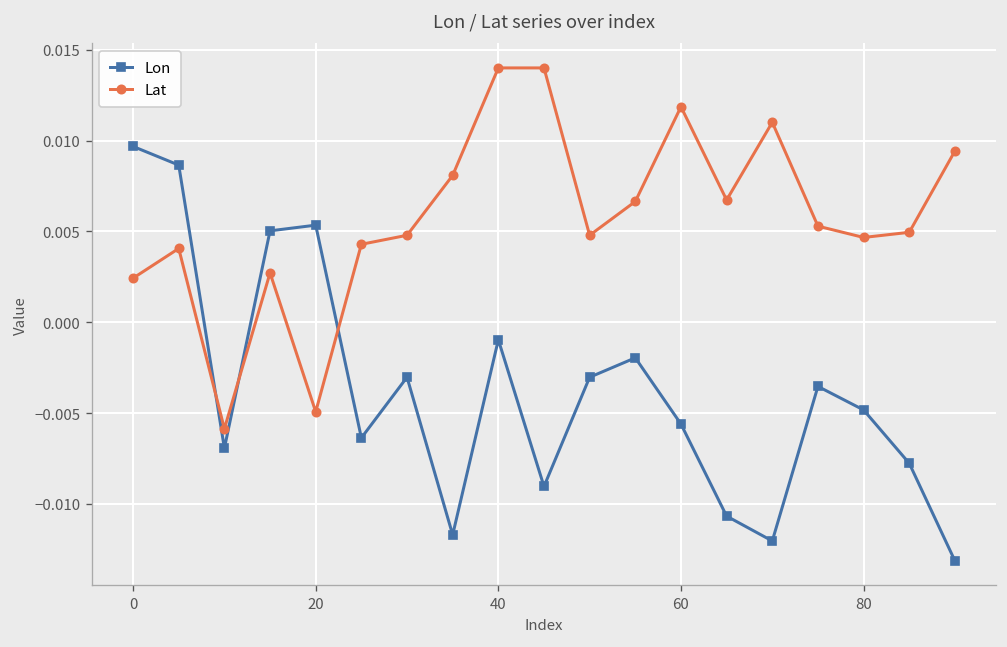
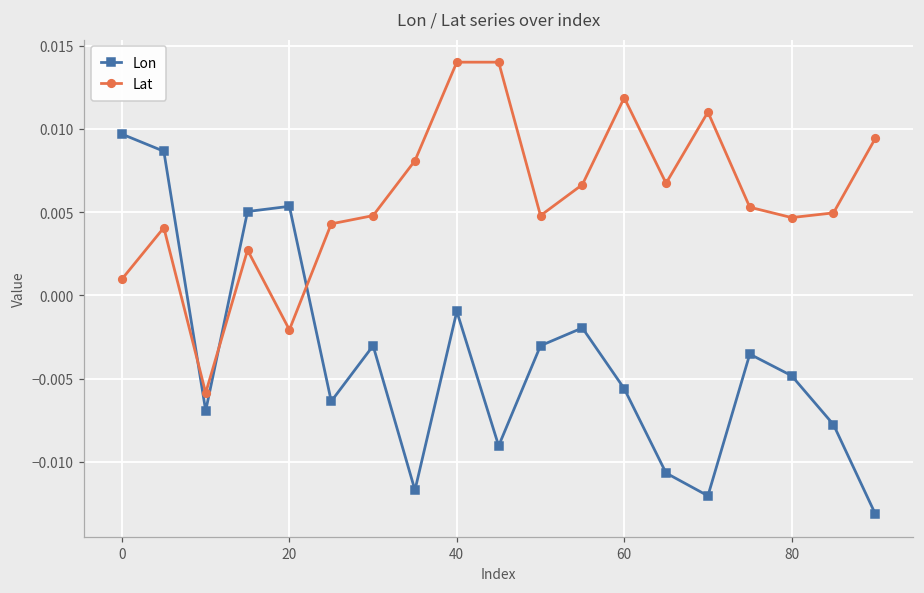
  {
    "Lon": {
      "0": 0.0097,
      "20": 0.0053,
      "40": -0.0010,
      "60": -0.0056,
      "80": -0.0048
    },
    "Lat": {
-     "0": 0.0024,
-     "20": -0.0049,
+     "0": 0.0010,
+     "20": -0.0021,
      "40": 0.0140,
      "60": 0.0119,
      "80": 0.0047
    }
  }
